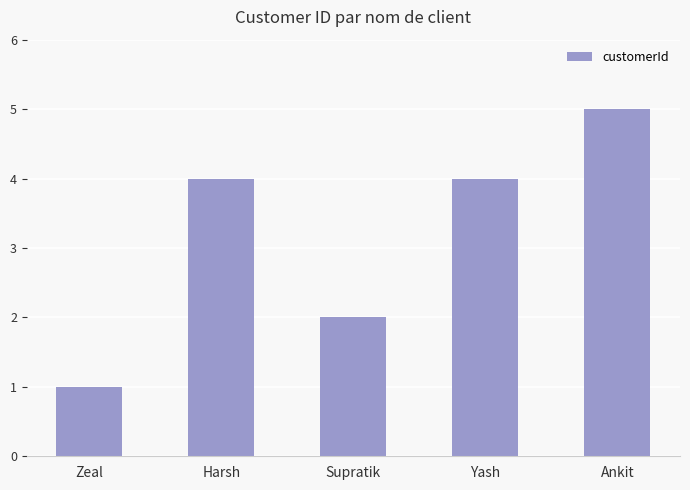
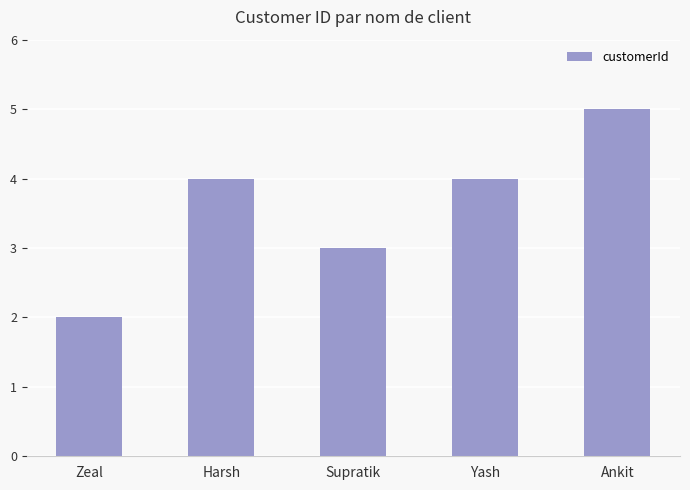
  {
-   "Zeal": 1,
+   "Zeal": 2,
    "Harsh": 4,
-   "Supratik": 2,
+   "Supratik": 3,
    "Yash": 4,
    "Ankit": 5
  }
